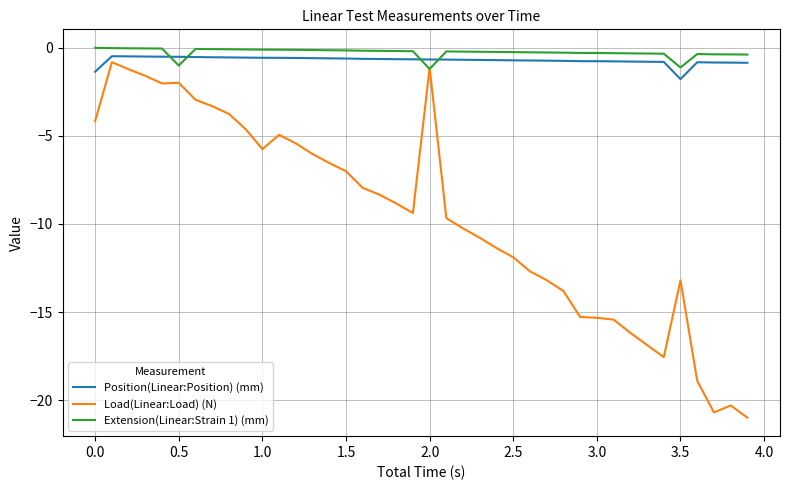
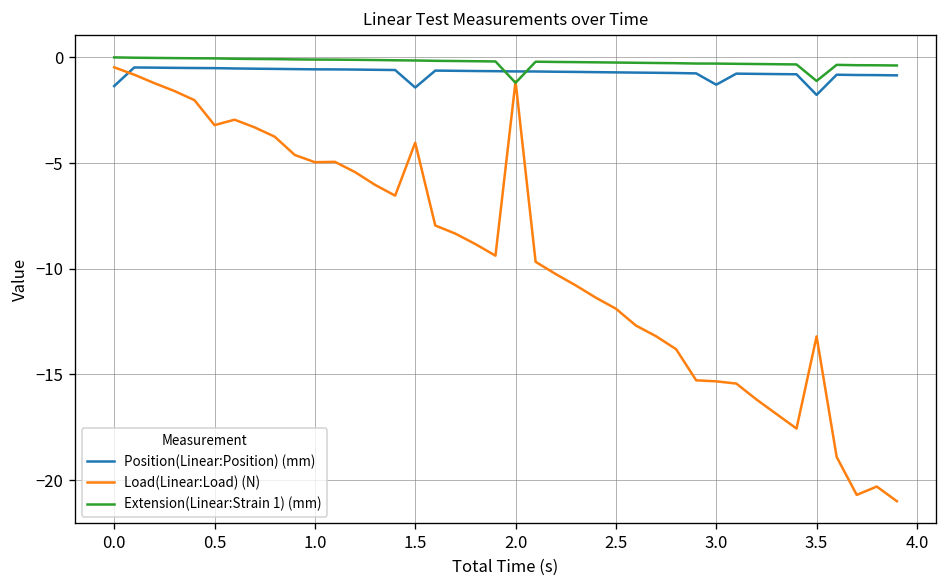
  {
    "Position(Linear:Position) (mm)": {
      "0.0": -1.4,
      "0.5": -0.5,
      "1.0": -0.6,
-     "1.5": -0.6,
+     "1.5": -1.4,
      "2.0": -0.7,
      "2.5": -0.7,
-     "3.0": -0.8,
+     "3.0": -1.3,
      "3.5": -1.8
    },
    "Load(Linear:Load) (N)": {
-     "0.0": -4.2,
-     "0.5": -2.0,
-     "1.0": -5.7,
-     "1.5": -7.0,
+     "0.0": -0.5,
+     "0.5": -3.2,
+     "1.0": -5.0,
+     "1.5": -4.0,
      "2.5": -11.9,
      "3.0": -15.3,
      "3.5": -13.2
    },
    "Extension(Linear:Strain 1) (mm)": {
      "0.0": 0.0,
-     "0.5": -1.0,
+     "0.5": 0.0,
      "1.0": -0.1,
      "1.5": -0.1,
      "2.5": -0.2,
      "3.0": -0.3,
      "3.5": -1.1
    }
  }
